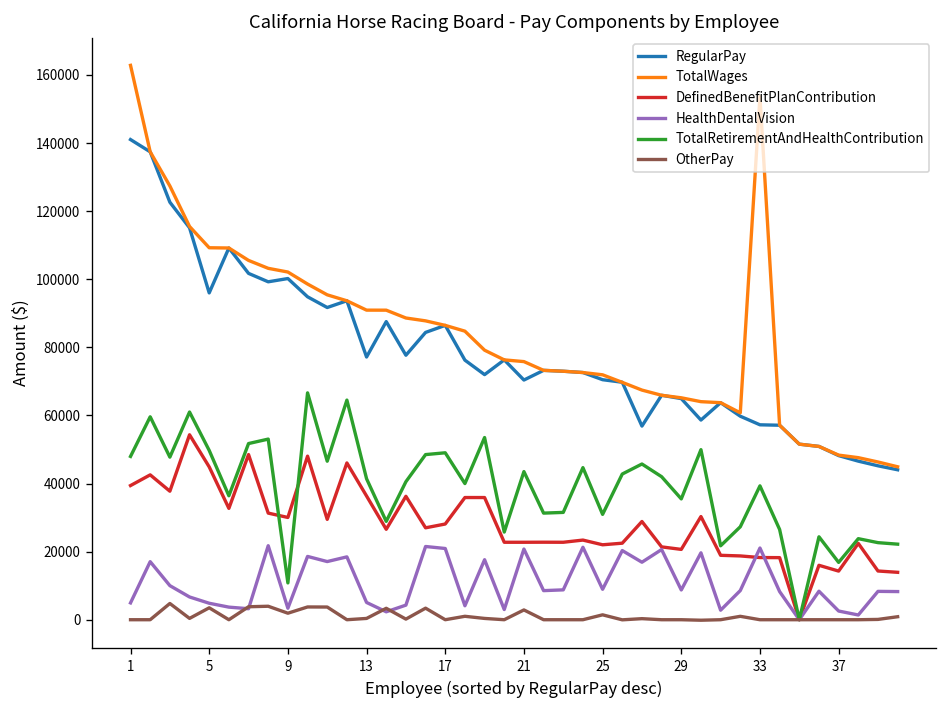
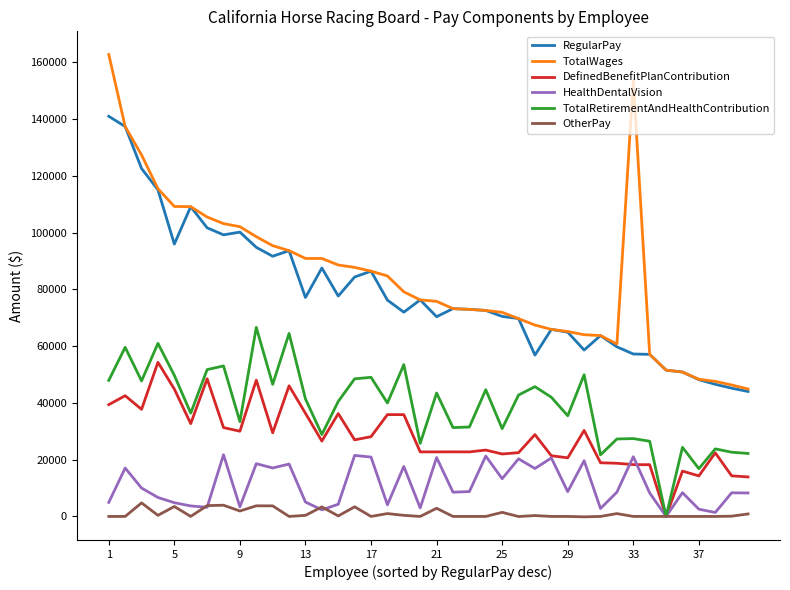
  {
    "RegularPay": {
      "1": 141000,
      "5": 96000,
      "9": 100000,
      "13": 77000,
      "21": 70000,
      "25": 70000,
      "33": 57000
    },
    "TotalWages": {
      "1": 163000,
      "5": 109000,
      "9": 102000,
      "13": 91000,
      "21": 76000,
      "25": 72000
    },
    "DefinedBenefitPlanContribution": {
      "1": 39000,
      "5": 45000,
      "9": 30000,
      "13": 36000,
      "17": 28000,
      "21": 23000,
      "25": 22000,
      "29": 21000,
      "33": 18000,
      "37": 14000
    },
    "HealthDentalVision": {
      "1": 5000,
      "5": 5000,
      "9": 3000,
      "13": 5000,
      "17": 21000,
      "21": 21000,
-     "25": 9000,
+     "25": 13000,
      "29": 9000,
      "33": 21000,
      "37": 3000
    },
    "TotalRetirementAndHealthContribution": {
      "1": 48000,
      "5": 50000,
-     "9": 11000,
+     "9": 33000,
      "13": 41000,
      "17": 49000,
      "21": 44000,
      "25": 31000,
      "29": 35000,
-     "33": 39000,
+     "33": 27000,
      "37": 17000
    },
    "OtherPay": {
      "1": 0,
      "5": 4000,
      "9": 2000,
      "13": 0,
      "17": 0,
      "21": 3000,
      "25": 1000,
      "29": 0,
      "33": 0,
      "37": 0
    }
  }
